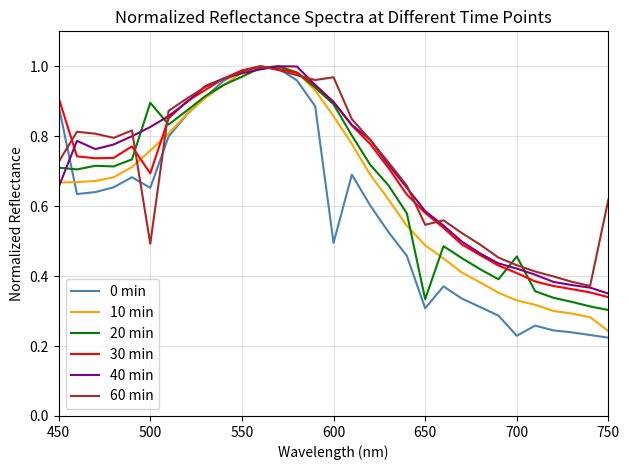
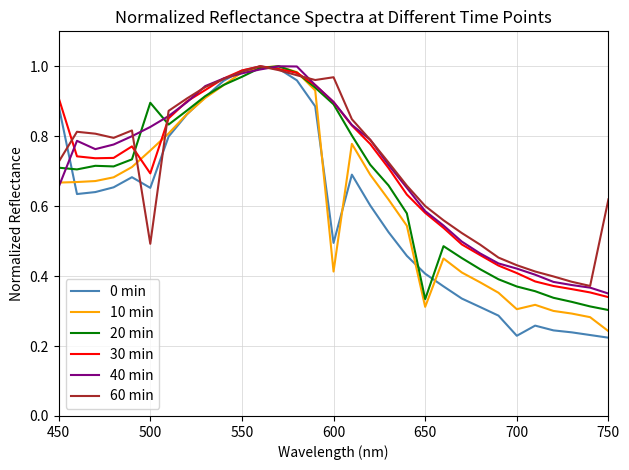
  {
    "0 min": {
      "450": 0.89,
      "500": 0.65,
      "600": 0.49,
-     "650": 0.31,
+     "650": 0.41,
      "700": 0.23,
      "750": 0.22
    },
    "10 min": {
      "450": 0.67,
      "500": 0.76,
-     "600": 0.86,
-     "650": 0.49,
-     "700": 0.33,
+     "600": 0.41,
+     "650": 0.31,
+     "700": 0.31,
      "750": 0.24
    },
    "20 min": {
      "450": 0.71,
      "500": 0.90,
      "550": 0.97,
      "650": 0.33,
-     "700": 0.46,
+     "700": 0.37,
      "750": 0.30
    },
    "30 min": {
      "450": 0.91,
      "500": 0.69,
      "700": 0.41,
      "750": 0.34
    },
    "40 min": {
      "450": 0.65,
      "500": 0.83,
      "700": 0.42,
      "750": 0.35
    },
    "60 min": {
      "450": 0.73,
      "500": 0.49,
      "600": 0.97,
-     "650": 0.55,
+     "650": 0.60,
      "700": 0.43,
      "750": 0.62
    }
  }
